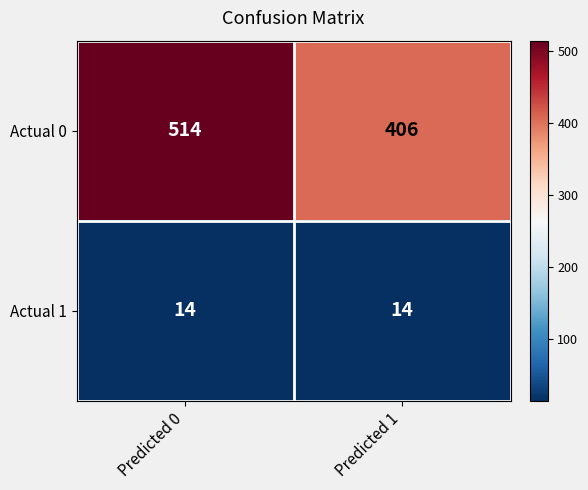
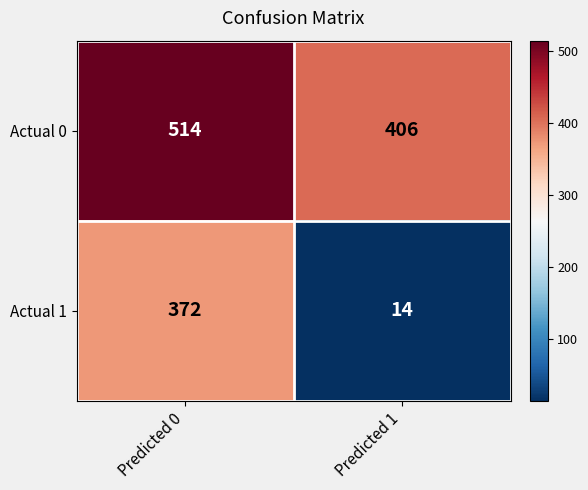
  {
    "Actual 0": {
      "Predicted 0": 514,
      "Predicted 1": 406
    },
    "Actual 1": {
-     "Predicted 0": 14,
+     "Predicted 0": 372,
      "Predicted 1": 14
    }
  }
